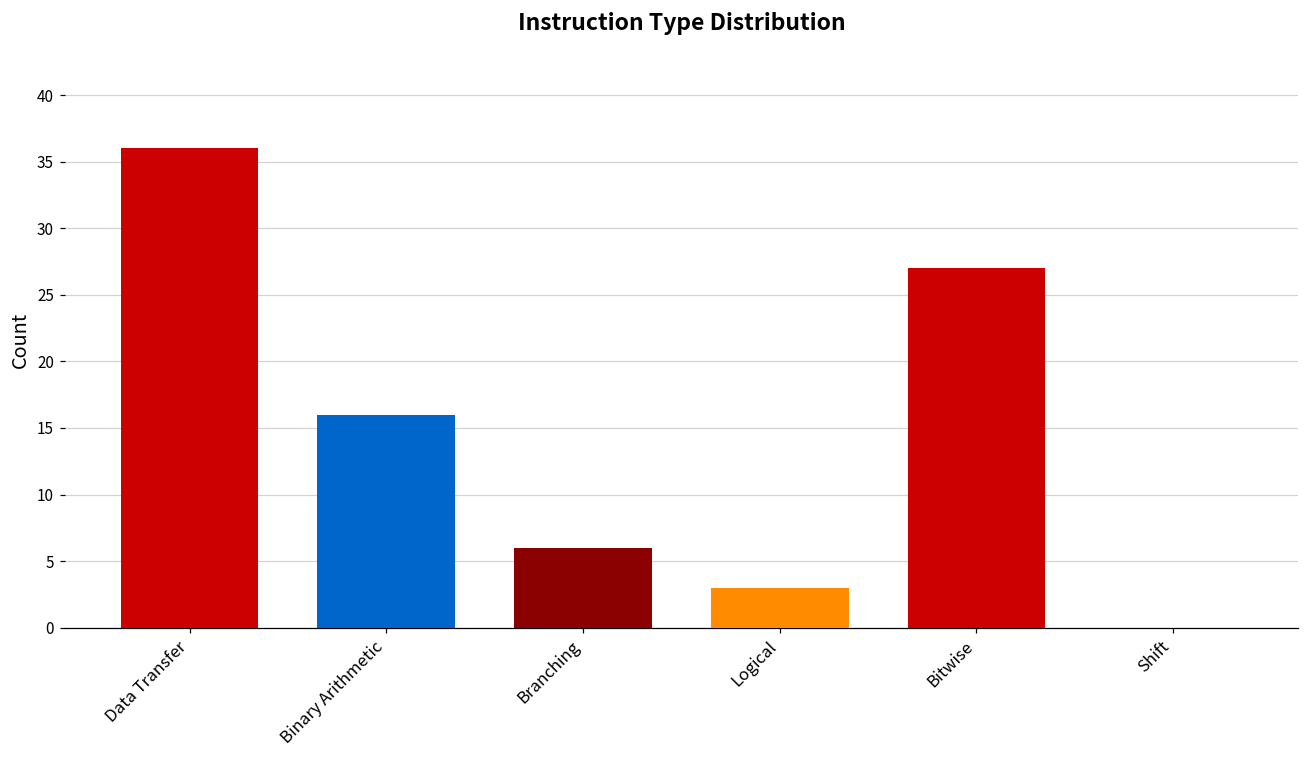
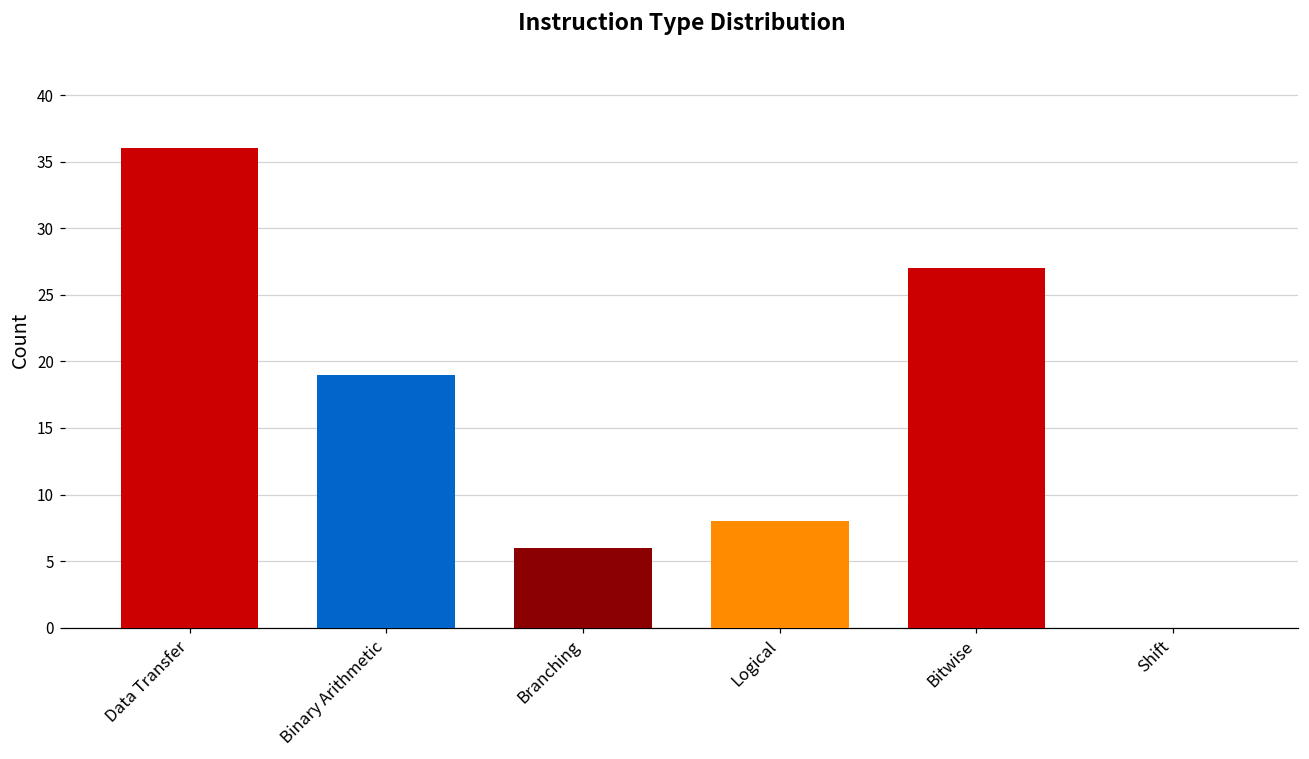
  {
    "Data Transfer": 36,
-   "Binary Arithmetic": 16,
+   "Binary Arithmetic": 19,
    "Branching": 6,
-   "Logical": 3,
+   "Logical": 8,
    "Bitwise": 27,
    "Shift": 0
  }
